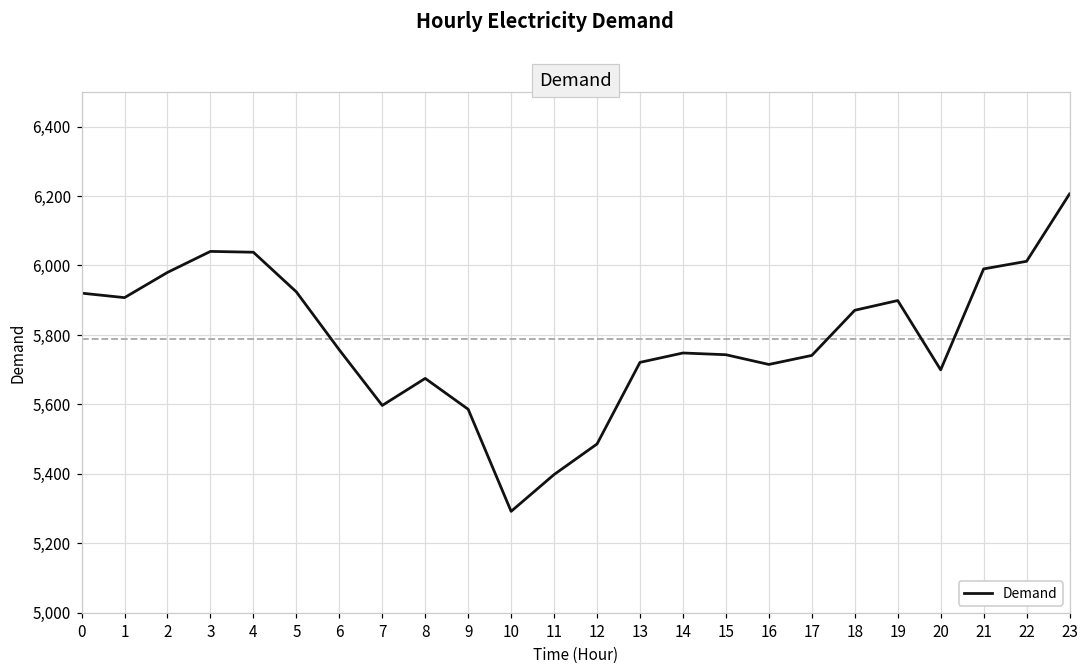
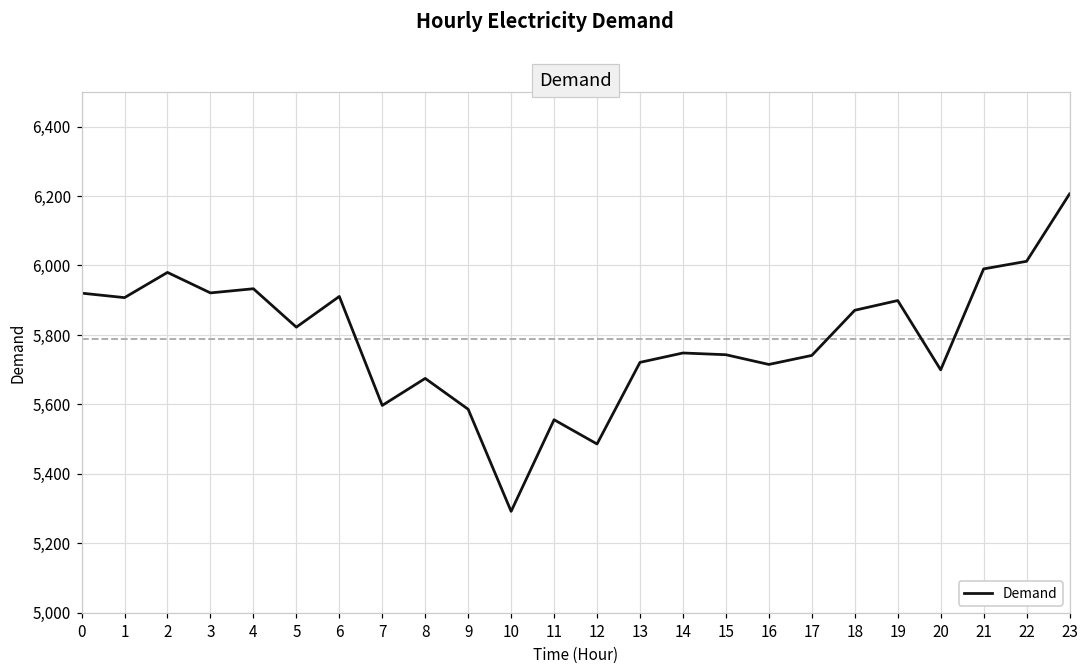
  {
    "0": "5,920",
    "1": "5,910",
    "2": "5,980",
-   "3": "6,040",
-   "4": "6,040",
-   "5": "5,920",
-   "6": "5,760",
+   "3": "5,920",
+   "4": "5,930",
+   "5": "5,820",
+   "6": "5,910",
    "7": "5,600",
    "8": "5,670",
    "9": "5,590",
    "10": "5,290",
-   "11": "5,400",
+   "11": "5,560",
    "12": "5,490",
    "13": "5,720",
    "14": "5,750",
    "15": "5,740",
    "16": "5,720",
    "17": "5,740",
    "18": "5,870",
    "19": "5,900",
    "20": "5,700",
    "21": "5,990",
    "22": "6,010",
    "23": "6,210"
  }
